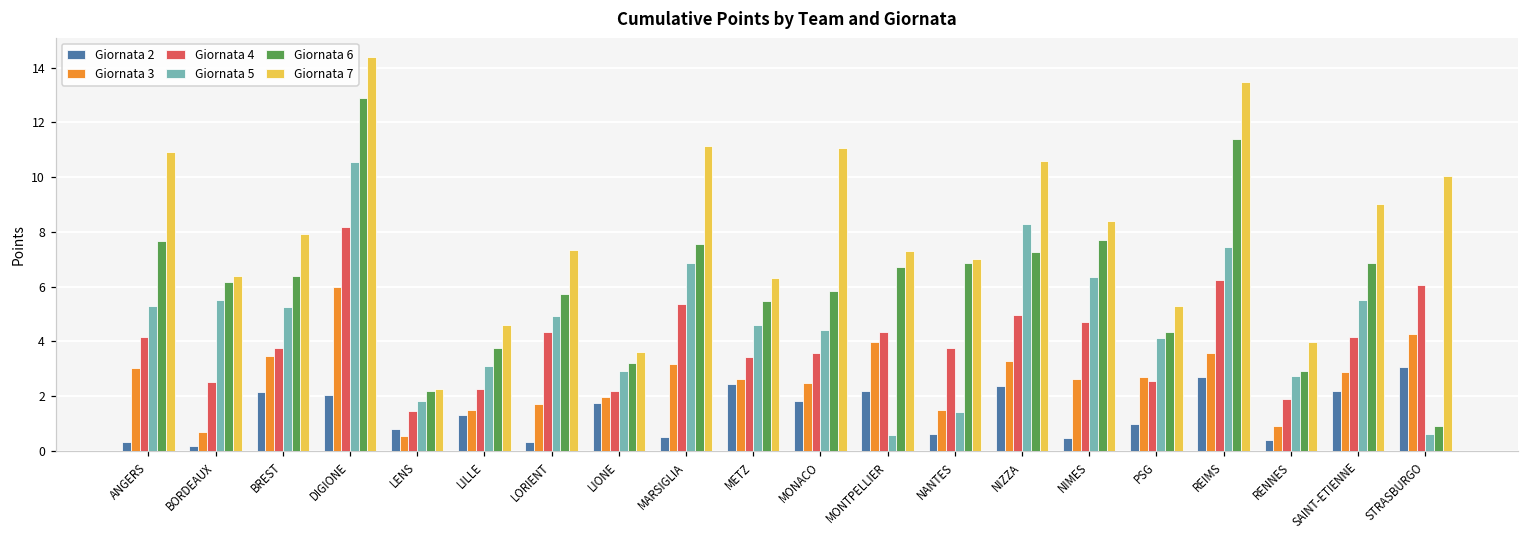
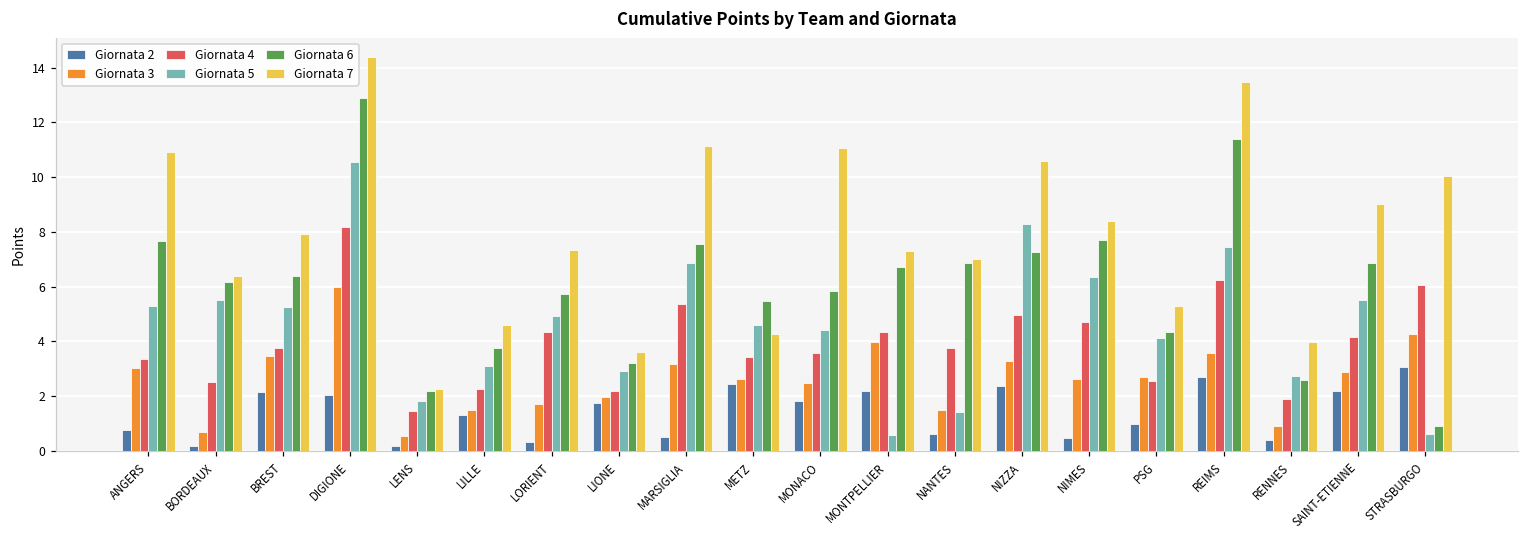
  {
    "Giornata 2": {
-     "ANGERS": 0.3,
+     "ANGERS": 0.7,
      "BORDEAUX": 0.2,
      "BREST": 2.1,
      "DIGIONE": 2.0,
-     "LENS": 0.8,
+     "LENS": 0.2,
      "LILLE": 1.3,
      "LORIENT": 0.3,
      "LIONE": 1.8,
      "MARSIGLIA": 0.5,
      "METZ": 2.4,
      "MONACO": 1.8,
      "MONTPELLIER": 2.2,
      "NANTES": 0.6,
      "NIZZA": 2.4,
      "NIMES": 0.5,
      "PSG": 1.0,
      "REIMS": 2.7,
      "RENNES": 0.4,
      "SAINT-ETIENNE": 2.2,
      "STRASBURGO": 3.1
    },
    "Giornata 3": {
      "ANGERS": 3.0,
      "BORDEAUX": 0.7,
      "BREST": 3.5,
      "DIGIONE": 6.0,
      "LENS": 0.5,
      "LILLE": 1.5,
      "LORIENT": 1.7,
      "LIONE": 2.0,
      "MARSIGLIA": 3.2,
      "METZ": 2.6,
      "MONACO": 2.5,
      "MONTPELLIER": 4.0,
      "NANTES": 1.5,
      "NIZZA": 3.3,
      "NIMES": 2.6,
      "PSG": 2.7,
      "REIMS": 3.6,
      "RENNES": 0.9,
      "SAINT-ETIENNE": 2.9,
      "STRASBURGO": 4.3
    },
    "Giornata 4": {
-     "ANGERS": 4.1,
+     "ANGERS": 3.3,
      "BORDEAUX": 2.5,
      "BREST": 3.8,
      "DIGIONE": 8.2,
      "LENS": 1.4,
      "LILLE": 2.2,
      "LORIENT": 4.3,
      "LIONE": 2.2,
      "MARSIGLIA": 5.4,
      "METZ": 3.4,
      "MONACO": 3.6,
      "MONTPELLIER": 4.3,
      "NANTES": 3.7,
      "NIZZA": 5.0,
      "NIMES": 4.7,
      "PSG": 2.6,
      "REIMS": 6.2,
      "RENNES": 1.9,
      "SAINT-ETIENNE": 4.2,
      "STRASBURGO": 6.0
    },
    "Giornata 5": {
      "ANGERS": 5.3,
      "BORDEAUX": 5.5,
      "BREST": 5.3,
      "DIGIONE": 10.6,
      "LENS": 1.8,
      "LILLE": 3.1,
      "LORIENT": 4.9,
      "LIONE": 2.9,
      "MARSIGLIA": 6.9,
      "METZ": 4.6,
      "MONACO": 4.4,
      "MONTPELLIER": 0.6,
      "NANTES": 1.4,
      "NIZZA": 8.3,
      "NIMES": 6.3,
      "PSG": 4.1,
      "REIMS": 7.4,
      "RENNES": 2.7,
      "SAINT-ETIENNE": 5.5,
      "STRASBURGO": 0.6
    },
    "Giornata 6": {
      "ANGERS": 7.7,
      "BORDEAUX": 6.2,
      "BREST": 6.4,
      "DIGIONE": 12.9,
      "LENS": 2.2,
      "LILLE": 3.8,
      "LORIENT": 5.7,
      "LIONE": 3.2,
      "MARSIGLIA": 7.5,
      "METZ": 5.5,
      "MONACO": 5.8,
      "MONTPELLIER": 6.7,
      "NANTES": 6.9,
      "NIZZA": 7.3,
      "NIMES": 7.7,
      "PSG": 4.3,
      "REIMS": 11.4,
-     "RENNES": 2.9,
+     "RENNES": 2.6,
      "SAINT-ETIENNE": 6.9,
      "STRASBURGO": 0.9
    },
    "Giornata 7": {
      "ANGERS": 10.9,
      "BORDEAUX": 6.4,
      "BREST": 7.9,
      "DIGIONE": 14.4,
      "LENS": 2.3,
      "LILLE": 4.6,
      "LORIENT": 7.3,
      "LIONE": 3.6,
      "MARSIGLIA": 11.1,
-     "METZ": 6.3,
+     "METZ": 4.3,
      "MONACO": 11.1,
      "MONTPELLIER": 7.3,
      "NANTES": 7.0,
      "NIZZA": 10.6,
      "NIMES": 8.4,
      "PSG": 5.3,
      "REIMS": 13.5,
      "RENNES": 4.0,
      "SAINT-ETIENNE": 9.0,
      "STRASBURGO": 10.0
    }
  }
